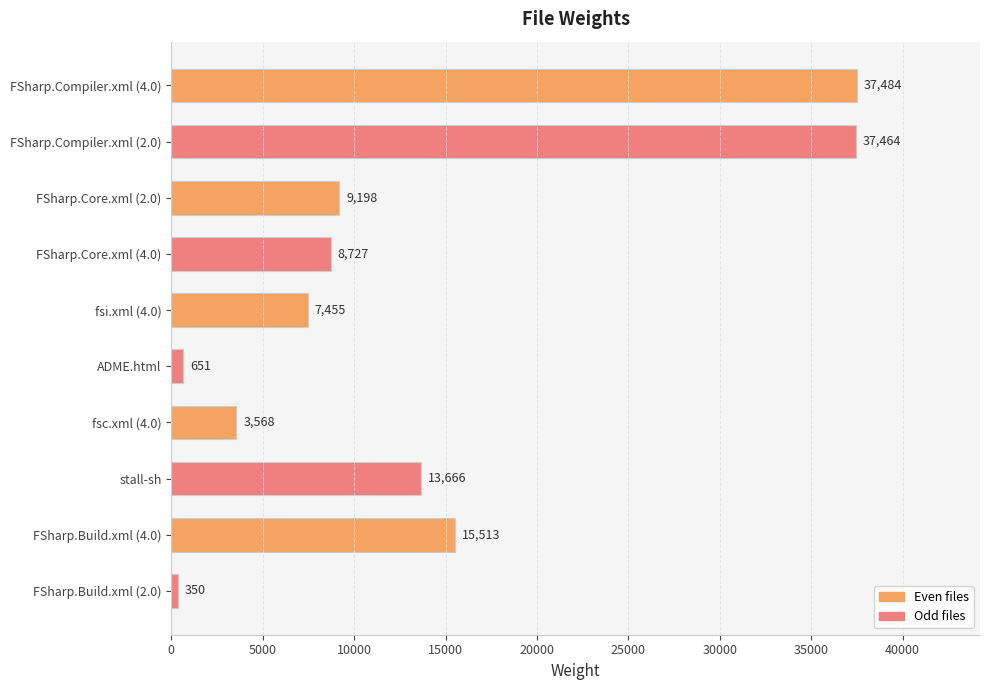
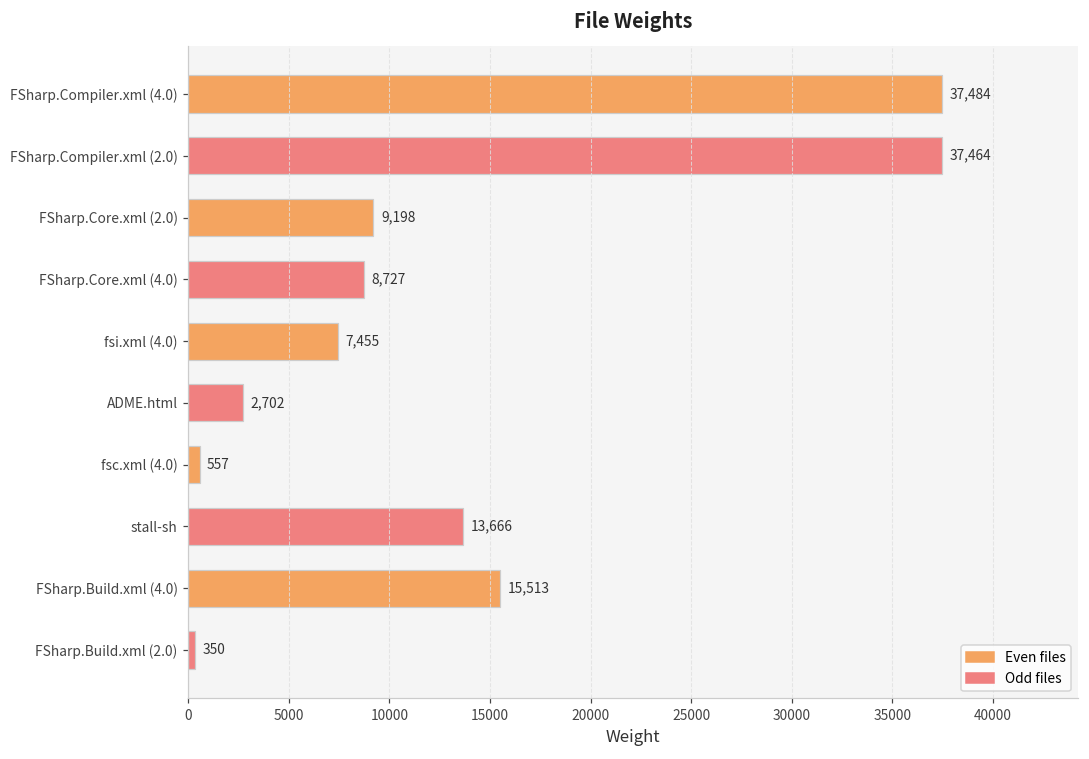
  {
    "FSharp.Compiler.xml (4.0)": "37,484",
    "FSharp.Compiler.xml (2.0)": "37,464",
    "FSharp.Core.xml (2.0)": "9,198",
    "FSharp.Core.xml (4.0)": "8,727",
    "fsi.xml (4.0)": "7,455",
-   "ADME.html": "651",
-   "fsc.xml (4.0)": "3,568",
+   "ADME.html": "2,702",
+   "fsc.xml (4.0)": "557",
    "stall-sh": "13,666",
    "FSharp.Build.xml (4.0)": "15,513",
    "FSharp.Build.xml (2.0)": "350"
  }
